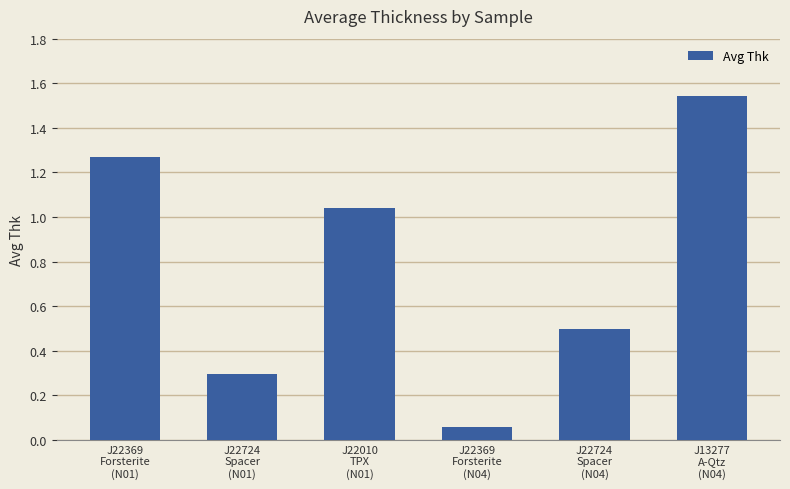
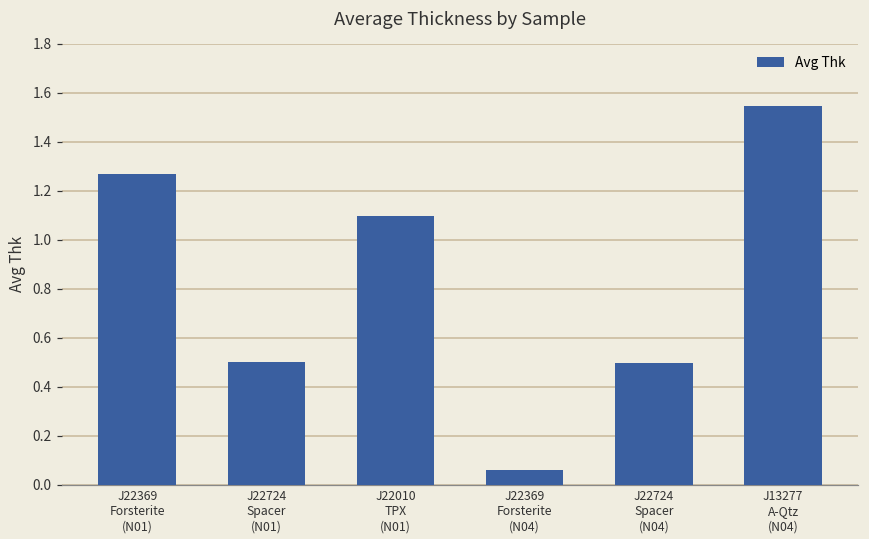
  {
    "J22369 Forsterite (N01)": 1.27,
-   "J22724 Spacer (N01)": 0.30,
-   "J22010 TPX (N01)": 1.04,
+   "J22724 Spacer (N01)": 0.50,
+   "J22010 TPX (N01)": 1.10,
    "J22369 Forsterite (N04)": 0.06,
    "J22724 Spacer (N04)": 0.50,
    "J13277 A-Qtz (N04)": 1.54
  }
